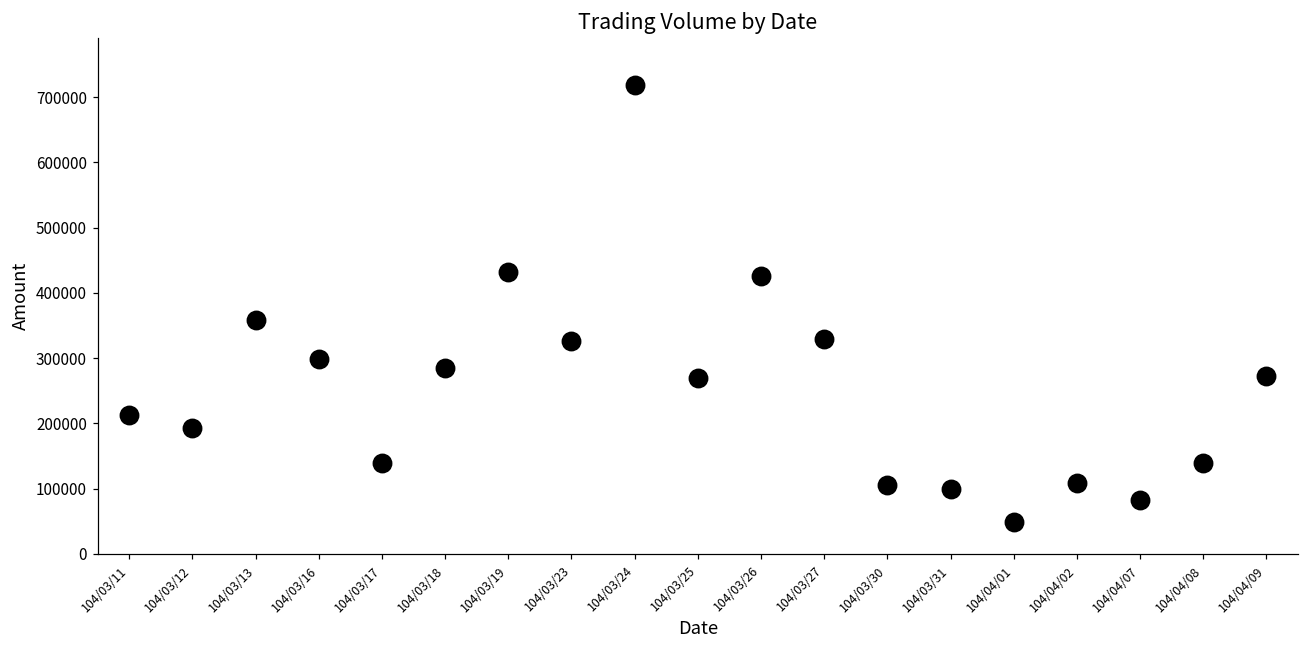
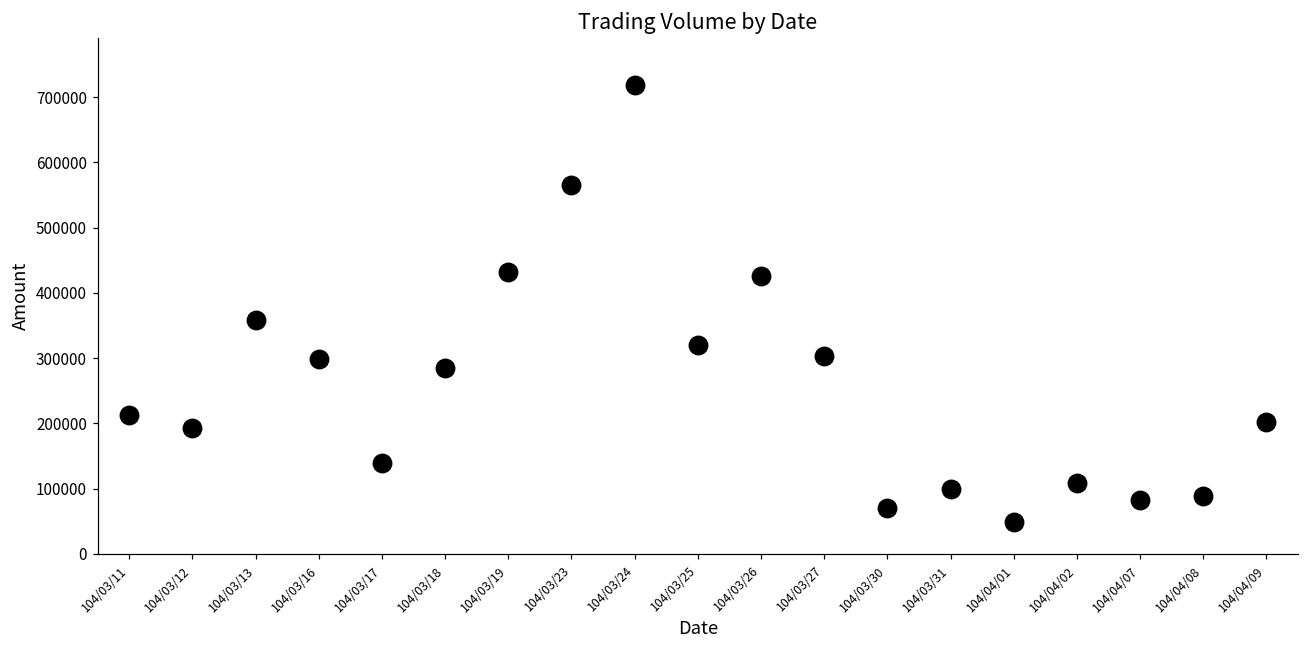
  {
-   "104/03/23": 330000,
-   "104/03/25": 270000,
-   "104/03/27": 330000,
-   "104/03/30": 100000,
-   "104/04/08": 140000,
-   "104/04/09": 270000
+   "104/03/23": 570000,
+   "104/03/25": 320000,
+   "104/03/27": 300000,
+   "104/03/30": 70000,
+   "104/04/08": 90000,
+   "104/04/09": 200000
  }
